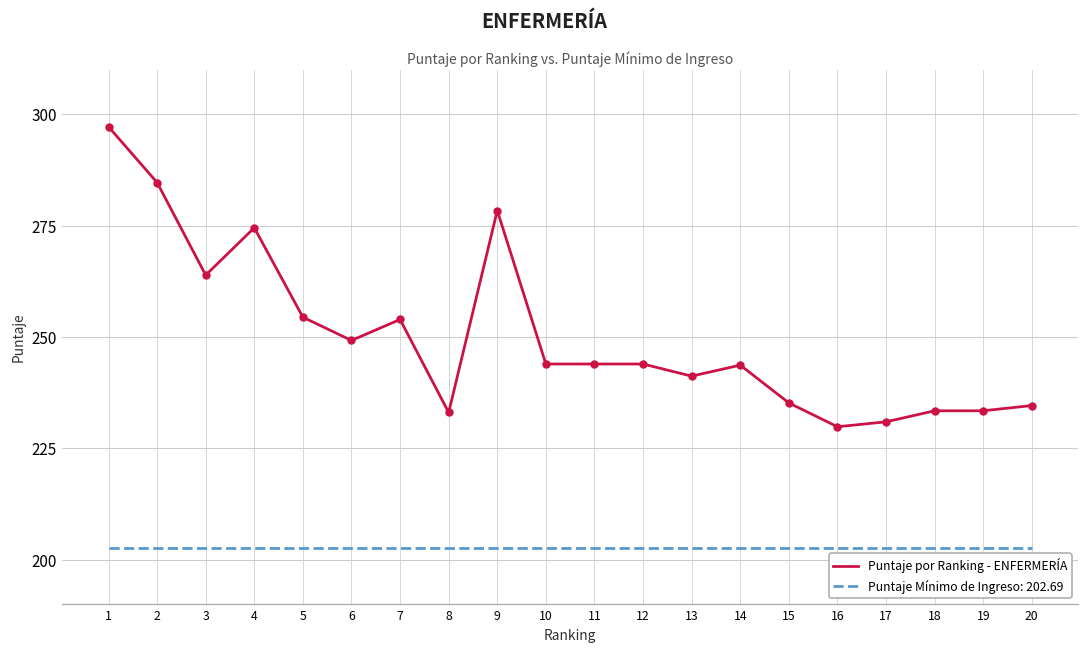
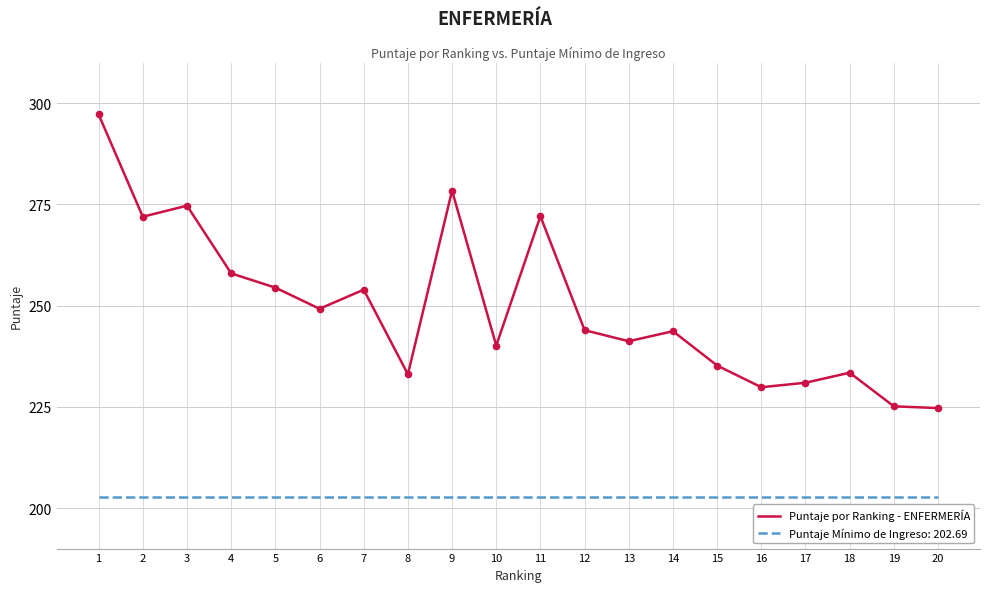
  {
    "Puntaje por Ranking - ENFERMERÍA": {
      "1": 297,
-     "2": 285,
-     "3": 264,
-     "4": 275,
+     "2": 272,
+     "3": 275,
+     "4": 258,
      "5": 254,
      "6": 249,
      "7": 254,
      "8": 233,
      "9": 278,
-     "10": 244,
-     "11": 244,
+     "10": 240,
+     "11": 272,
      "12": 244,
      "13": 241,
      "14": 244,
      "15": 235,
      "16": 230,
      "17": 231,
      "18": 233,
-     "19": 233,
-     "20": 235
+     "19": 225,
+     "20": 225
    },
    "Puntaje Mínimo de Ingreso: 202.69": {
      "1": 203,
      "2": 203,
      "3": 203,
      "4": 203,
      "5": 203,
      "6": 203,
      "7": 203,
      "8": 203,
      "9": 203,
      "10": 203,
      "11": 203,
      "12": 203,
      "13": 203,
      "14": 203,
      "15": 203,
      "16": 203,
      "17": 203,
      "18": 203,
      "19": 203,
      "20": 203
    }
  }
